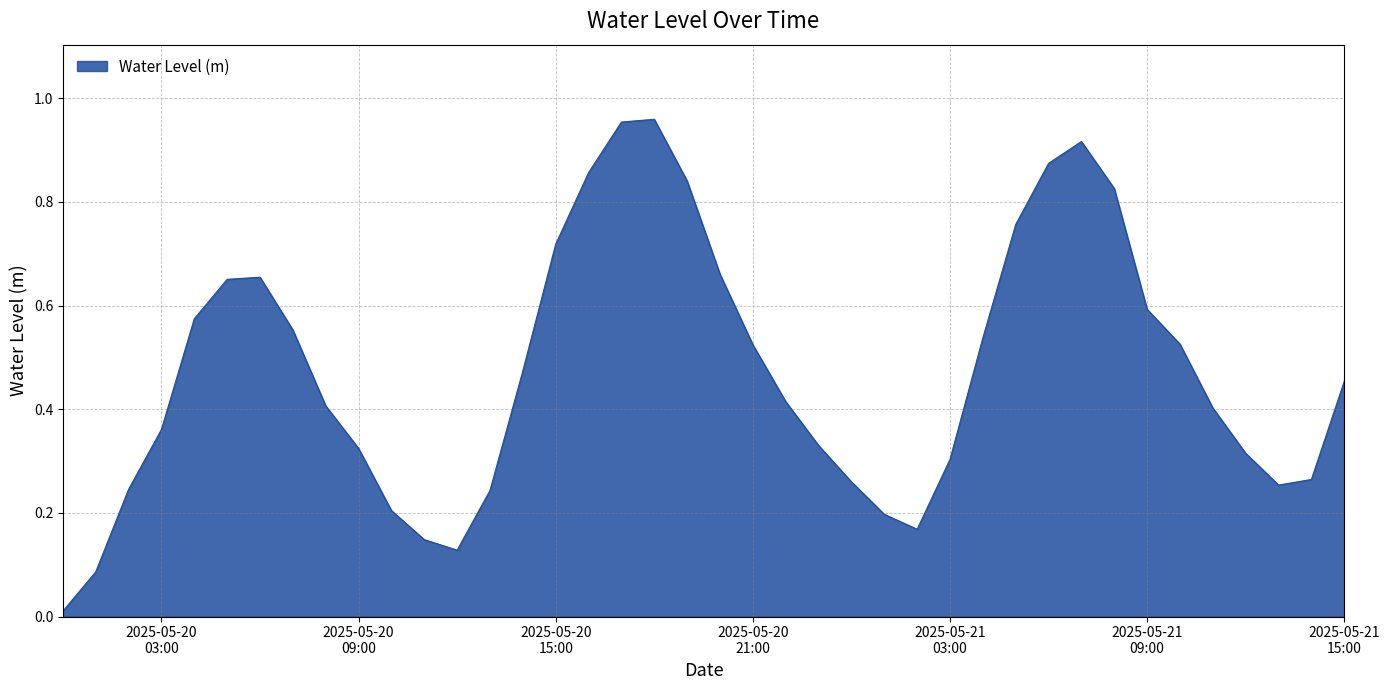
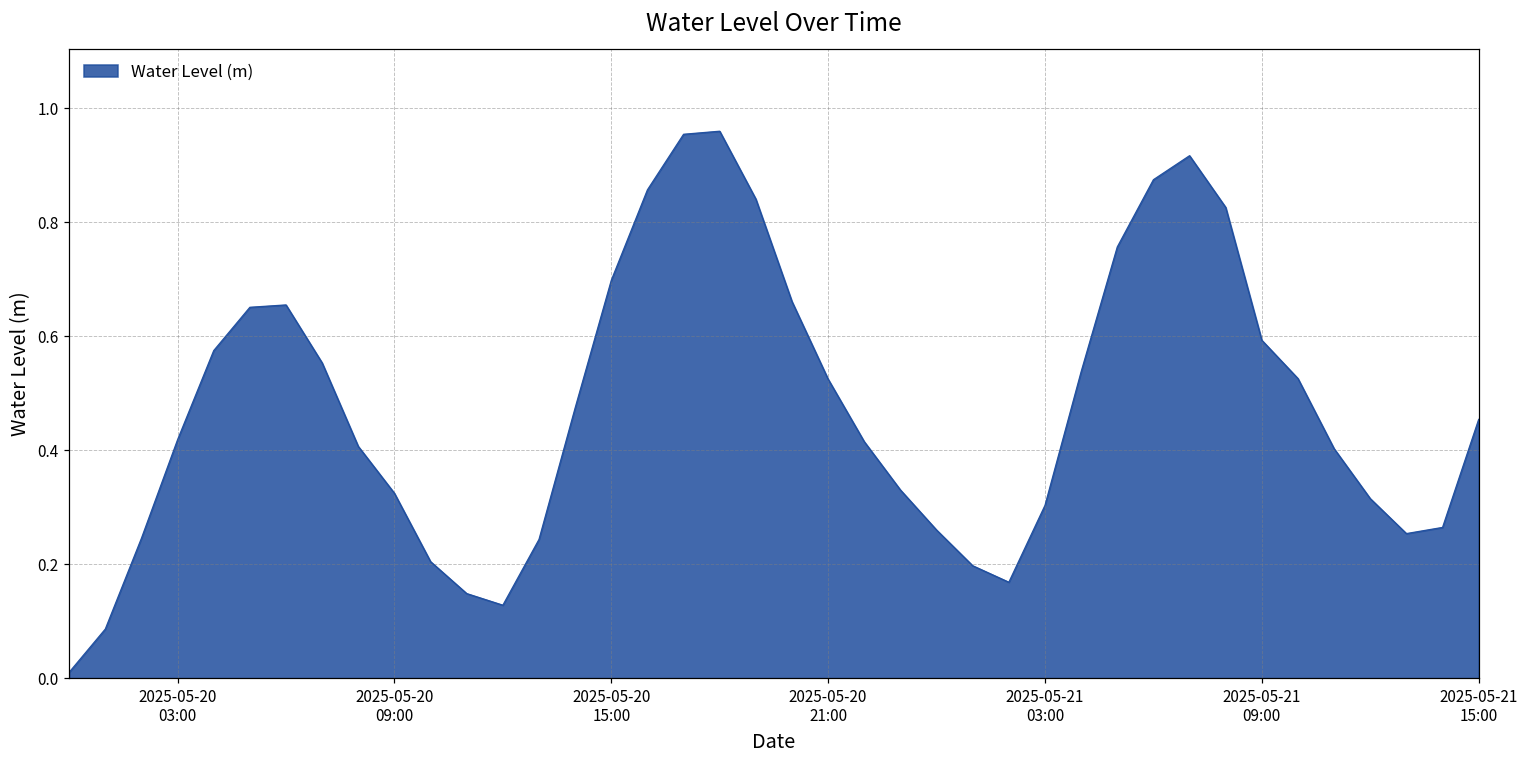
  {
-   "2025-05-20 03:00": 0.36,
+   "2025-05-20 03:00": 0.42,
    "2025-05-20 09:00": 0.32,
-   "2025-05-20 15:00": 0.72,
+   "2025-05-20 15:00": 0.70,
    "2025-05-20 21:00": 0.52,
    "2025-05-21 03:00": 0.30,
    "2025-05-21 09:00": 0.59,
    "2025-05-21 15:00": 0.45
  }
